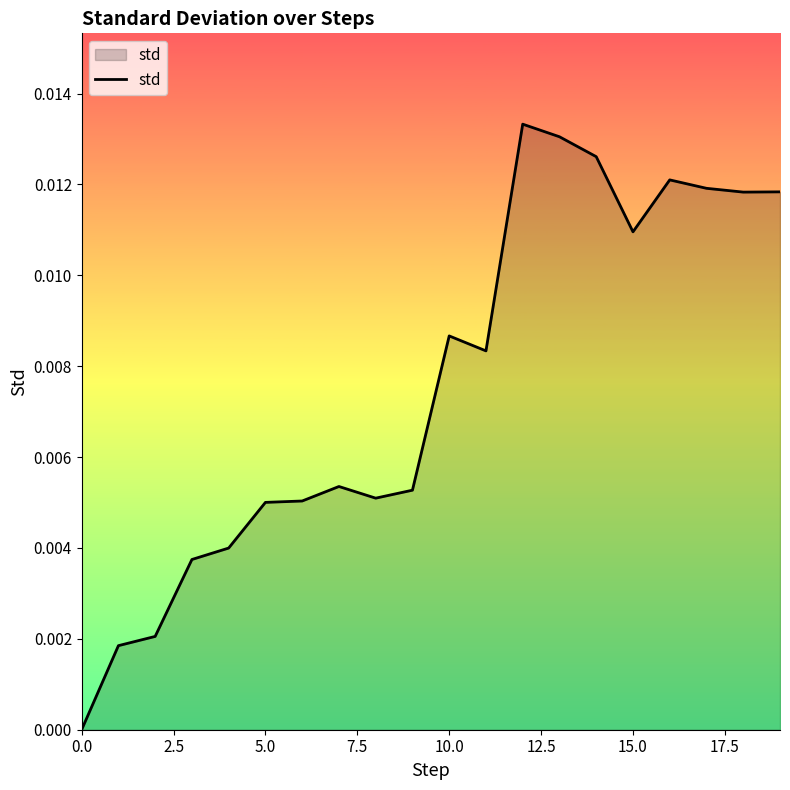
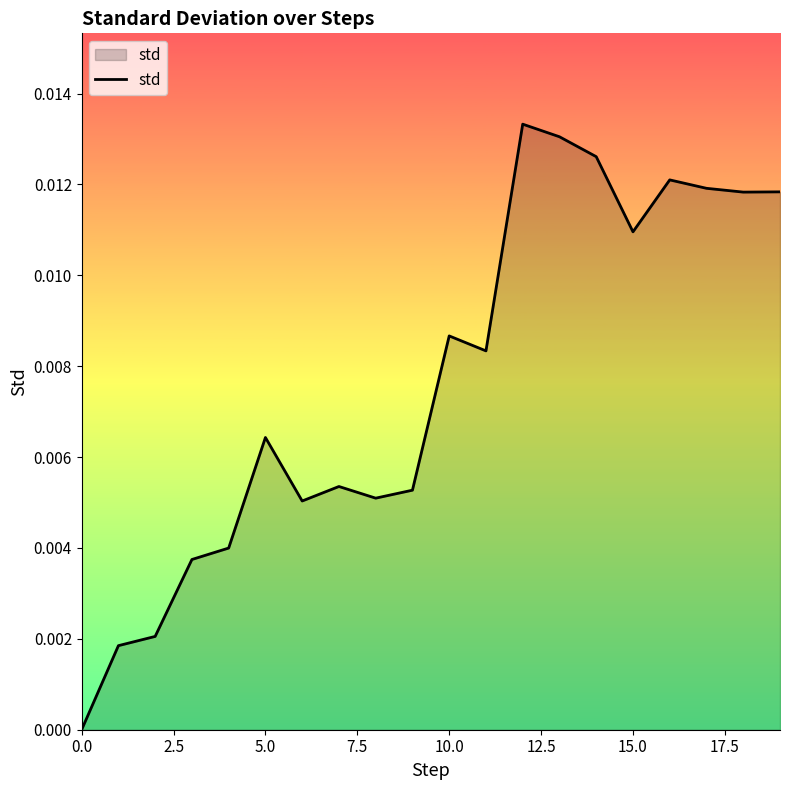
  {
    "0.0": 0.0000,
-   "5.0": 0.0050,
+   "5.0": 0.0064,
    "10.0": 0.0087,
    "15.0": 0.0110
  }
